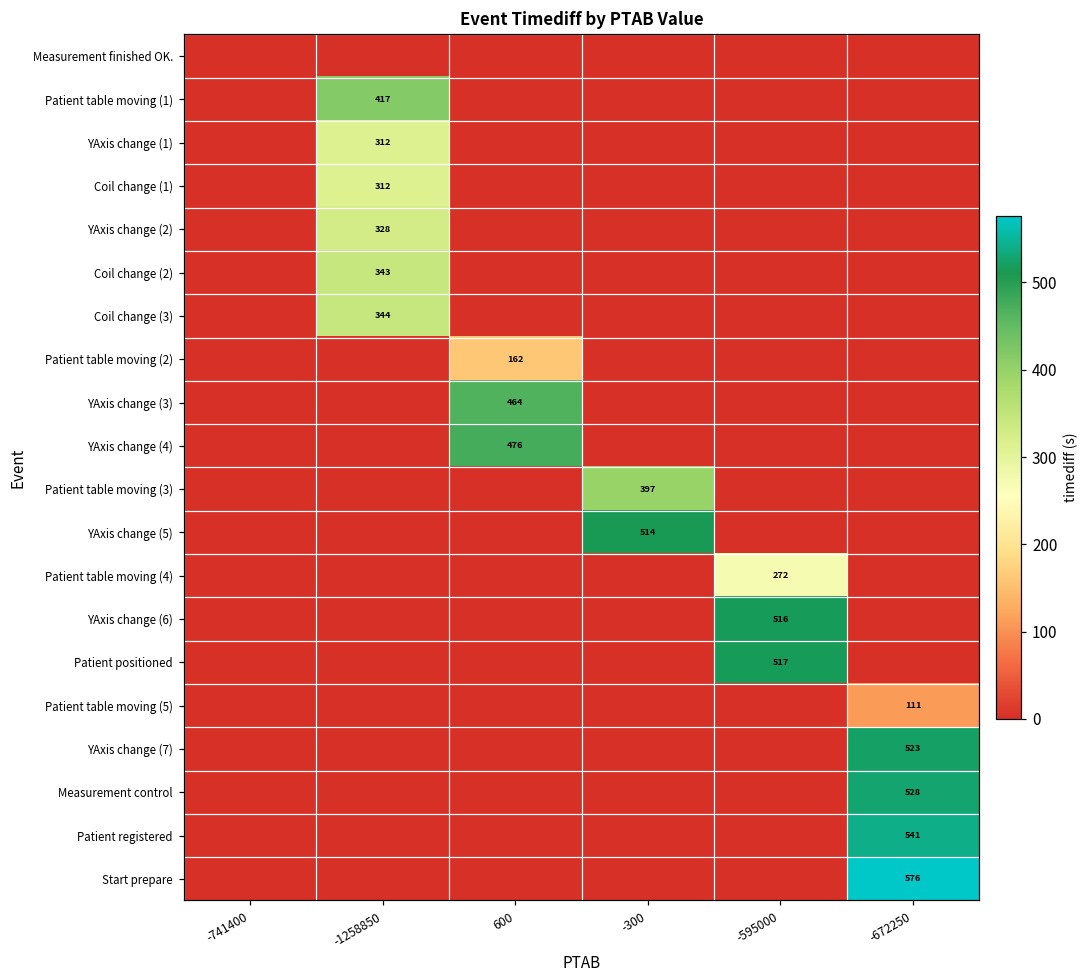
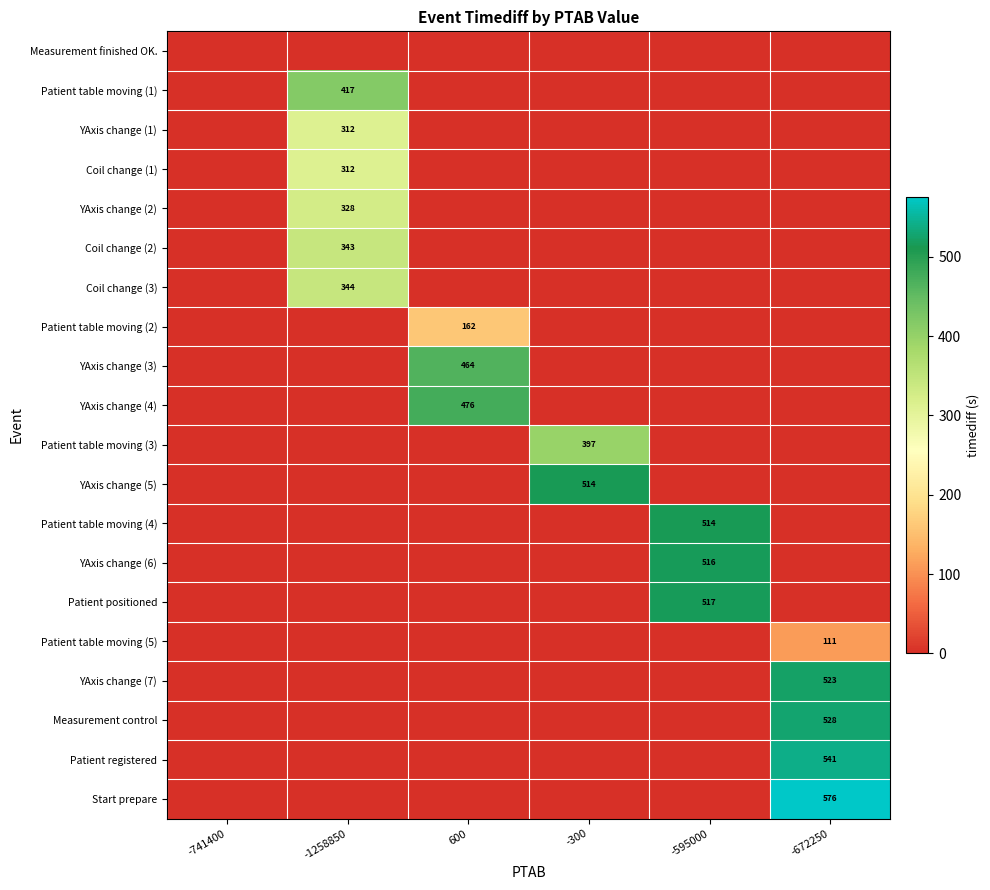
  {
    "Patient table moving (1)": {
      "-1258850": 417
    },
    "YAxis change (1)": {
      "-1258850": 312
    },
    "Coil change (1)": {
      "-1258850": 312
    },
    "YAxis change (2)": {
      "-1258850": 328
    },
    "Coil change (2)": {
      "-1258850": 343
    },
    "Coil change (3)": {
      "-1258850": 344
    },
    "Patient table moving (2)": {
      "600": 162
    },
    "YAxis change (3)": {
      "600": 464
    },
    "YAxis change (4)": {
      "600": 476
    },
    "Patient table moving (3)": {
      "-300": 397
    },
    "YAxis change (5)": {
      "-300": 514
    },
    "Patient table moving (4)": {
-     "-595000": 272
+     "-595000": 514
    },
    "YAxis change (6)": {
      "-595000": 516
    },
    "Patient positioned": {
      "-595000": 517
    },
    "Patient table moving (5)": {
      "-672250": 111
    },
    "YAxis change (7)": {
      "-672250": 523
    },
    "Measurement control": {
      "-672250": 528
    },
    "Patient registered": {
      "-672250": 541
    },
    "Start prepare": {
      "-672250": 576
    }
  }
